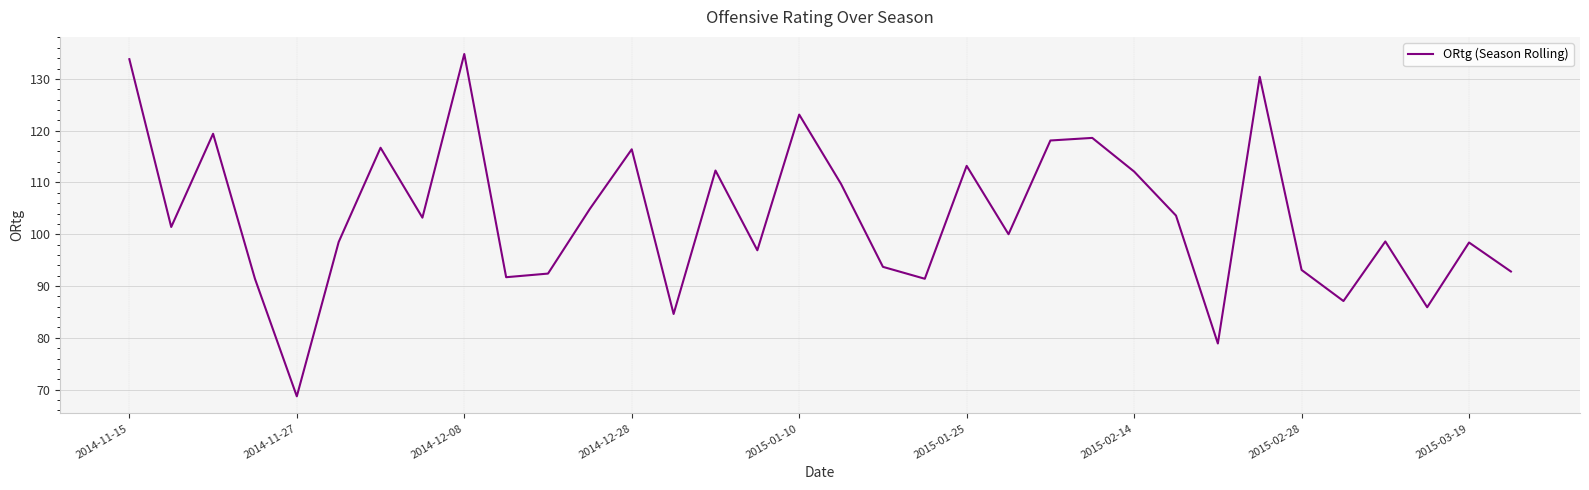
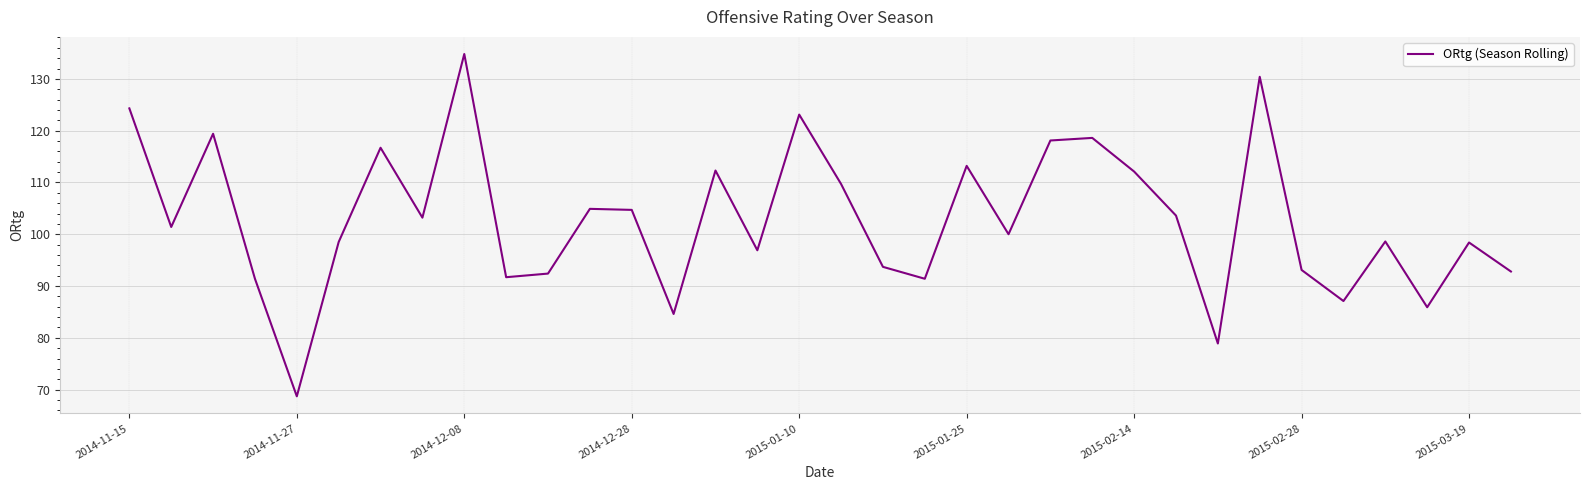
  {
-   "2014-11-15": 134,
+   "2014-11-15": 124,
    "2014-11-27": 69,
    "2014-12-08": 135,
-   "2014-12-28": 116,
+   "2014-12-28": 105,
    "2015-01-10": 123,
    "2015-01-25": 113,
    "2015-02-14": 112,
    "2015-02-28": 93,
    "2015-03-19": 98
  }
